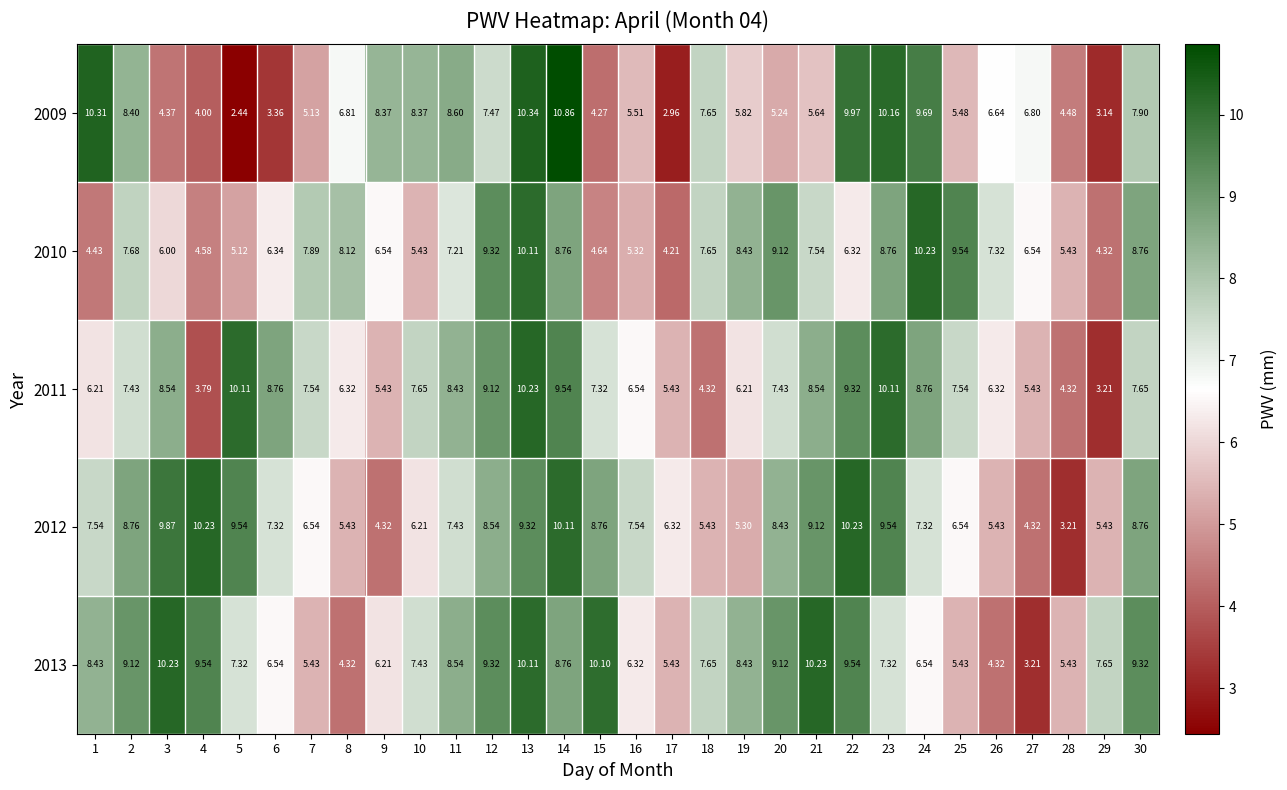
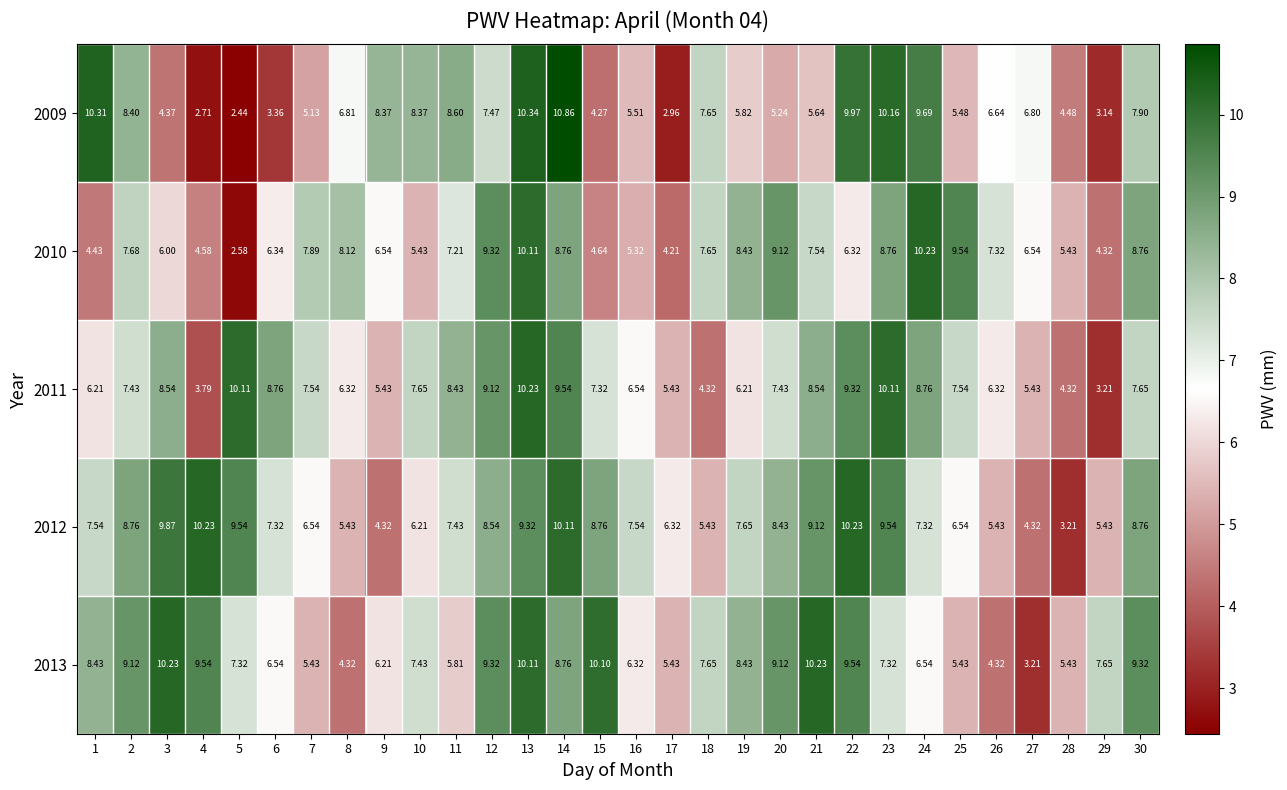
  {
    "2009": {
      "1": 10.31,
      "2": 8.40,
      "3": 4.37,
-     "4": 4.00,
+     "4": 2.71,
      "5": 2.44,
      "6": 3.36,
      "7": 5.13,
      "8": 6.81,
      "9": 8.37,
      "10": 8.37,
      "11": 8.60,
      "12": 7.47,
      "13": 10.34,
      "14": 10.86,
      "15": 4.27,
      "16": 5.51,
      "17": 2.96,
      "18": 7.65,
      "19": 5.82,
      "20": 5.24,
      "21": 5.64,
      "22": 9.97,
      "23": 10.16,
      "24": 9.69,
      "25": 5.48,
      "26": 6.64,
      "27": 6.80,
      "28": 4.48,
      "29": 3.14,
      "30": 7.90
    },
    "2010": {
      "1": 4.43,
      "2": 7.68,
      "3": 6.00,
      "4": 4.58,
-     "5": 5.12,
+     "5": 2.58,
      "6": 6.34,
      "7": 7.89,
      "8": 8.12,
      "9": 6.54,
      "10": 5.43,
      "11": 7.21,
      "12": 9.32,
      "13": 10.11,
      "14": 8.76,
      "15": 4.64,
      "16": 5.32,
      "17": 4.21,
      "18": 7.65,
      "19": 8.43,
      "20": 9.12,
      "21": 7.54,
      "22": 6.32,
      "23": 8.76,
      "24": 10.23,
      "25": 9.54,
      "26": 7.32,
      "27": 6.54,
      "28": 5.43,
      "29": 4.32,
      "30": 8.76
    },
    "2011": {
      "1": 6.21,
      "2": 7.43,
      "3": 8.54,
      "4": 3.79,
      "5": 10.11,
      "6": 8.76,
      "7": 7.54,
      "8": 6.32,
      "9": 5.43,
      "10": 7.65,
      "11": 8.43,
      "12": 9.12,
      "13": 10.23,
      "14": 9.54,
      "15": 7.32,
      "16": 6.54,
      "17": 5.43,
      "18": 4.32,
      "19": 6.21,
      "20": 7.43,
      "21": 8.54,
      "22": 9.32,
      "23": 10.11,
      "24": 8.76,
      "25": 7.54,
      "26": 6.32,
      "27": 5.43,
      "28": 4.32,
      "29": 3.21,
      "30": 7.65
    },
    "2012": {
      "1": 7.54,
      "2": 8.76,
      "3": 9.87,
      "4": 10.23,
      "5": 9.54,
      "6": 7.32,
      "7": 6.54,
      "8": 5.43,
      "9": 4.32,
      "10": 6.21,
      "11": 7.43,
      "12": 8.54,
      "13": 9.32,
      "14": 10.11,
      "15": 8.76,
      "16": 7.54,
      "17": 6.32,
      "18": 5.43,
-     "19": 5.30,
+     "19": 7.65,
      "20": 8.43,
      "21": 9.12,
      "22": 10.23,
      "23": 9.54,
      "24": 7.32,
      "25": 6.54,
      "26": 5.43,
      "27": 4.32,
      "28": 3.21,
      "29": 5.43,
      "30": 8.76
    },
    "2013": {
      "1": 8.43,
      "2": 9.12,
      "3": 10.23,
      "4": 9.54,
      "5": 7.32,
      "6": 6.54,
      "7": 5.43,
      "8": 4.32,
      "9": 6.21,
      "10": 7.43,
-     "11": 8.54,
+     "11": 5.81,
      "12": 9.32,
      "13": 10.11,
      "14": 8.76,
      "15": 10.10,
      "16": 6.32,
      "17": 5.43,
      "18": 7.65,
      "19": 8.43,
      "20": 9.12,
      "21": 10.23,
      "22": 9.54,
      "23": 7.32,
      "24": 6.54,
      "25": 5.43,
      "26": 4.32,
      "27": 3.21,
      "28": 5.43,
      "29": 7.65,
      "30": 9.32
    }
  }
